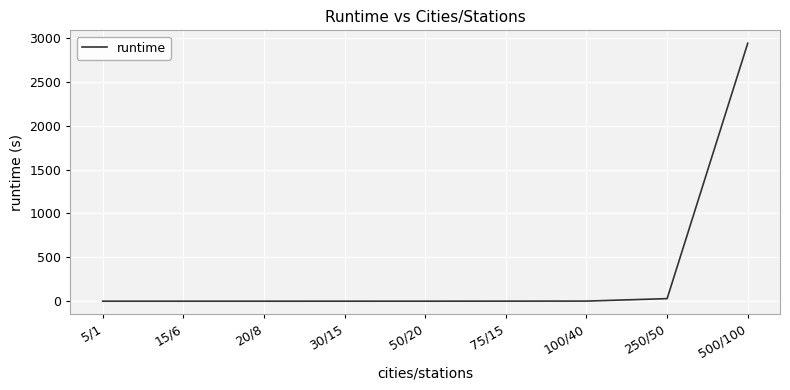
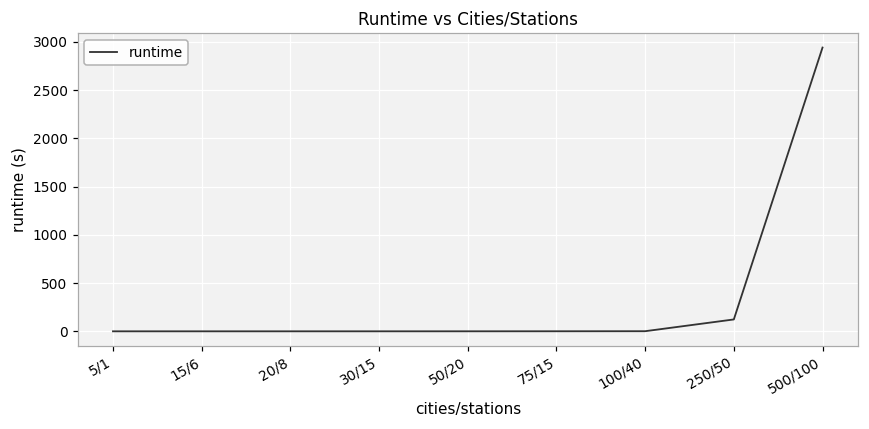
  {
    "5/1": 0,
    "15/6": 0,
    "20/8": 0,
    "30/15": 0,
    "50/20": 0,
    "75/15": 0,
    "100/40": 0,
-   "250/50": 0,
+   "250/50": 100,
    "500/100": 2900
  }
